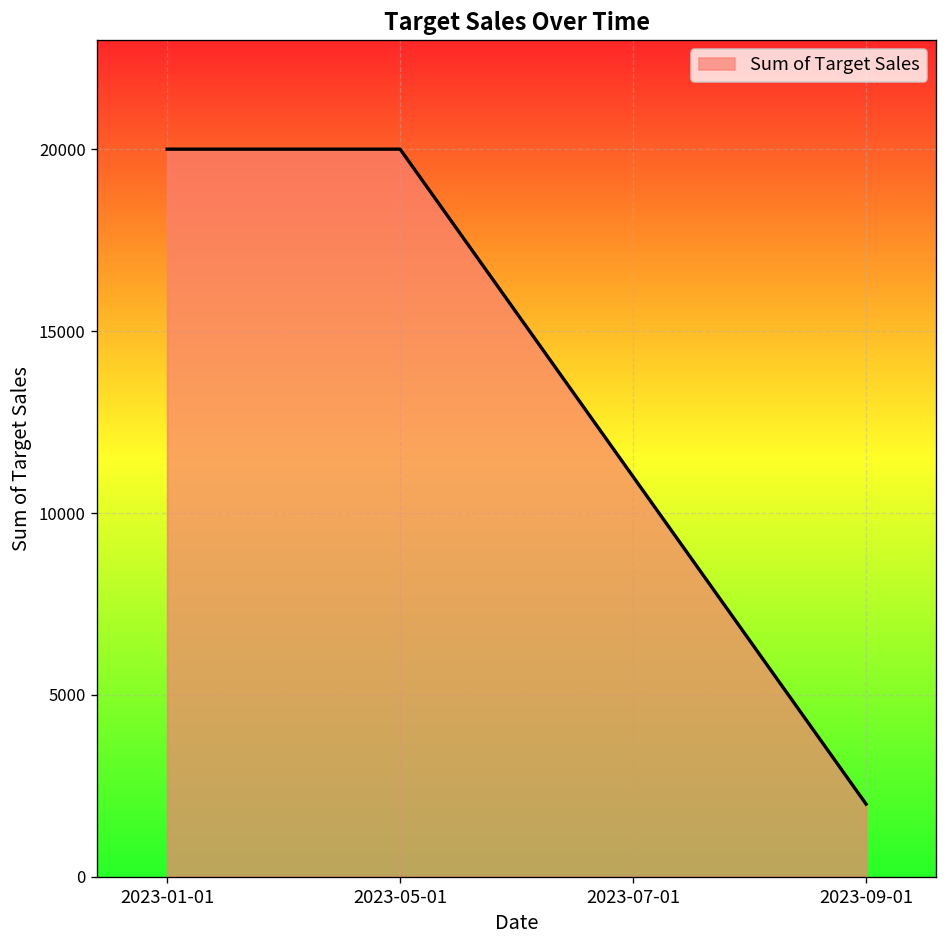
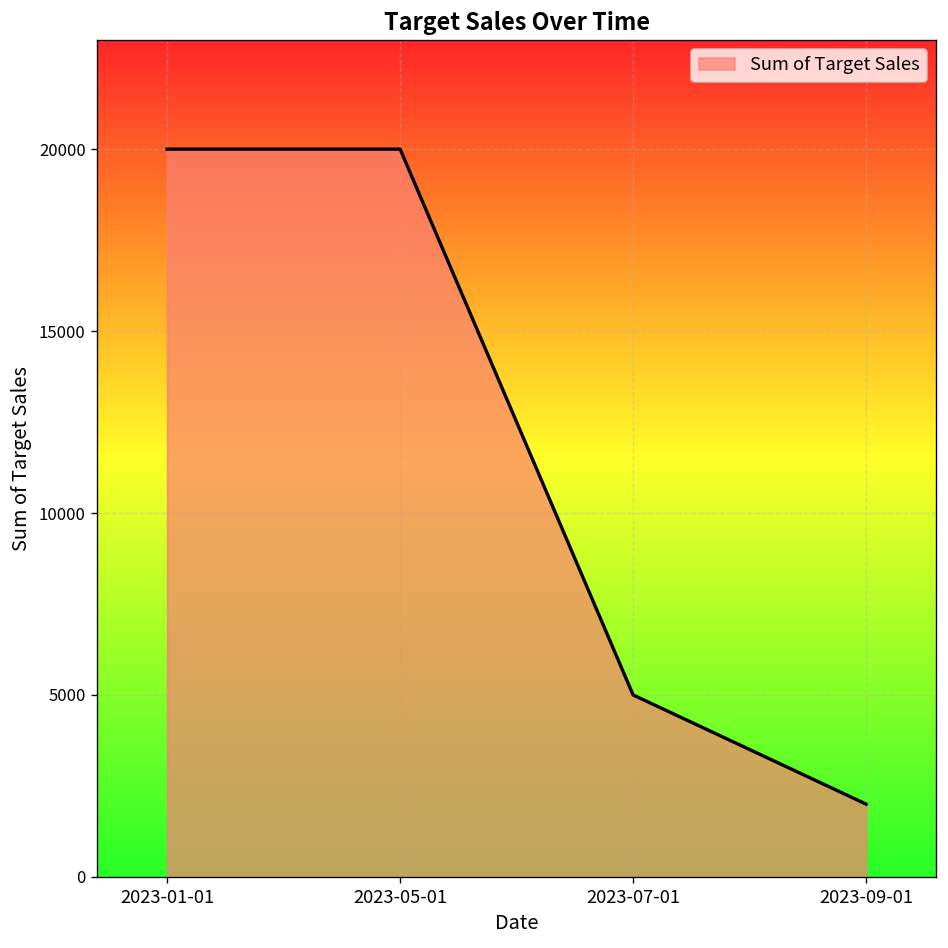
  {
    "2023-01-01": 20000,
    "2023-05-01": 20000,
-   "2023-07-01": 11000,
+   "2023-07-01": 5000,
    "2023-09-01": 2000
  }
